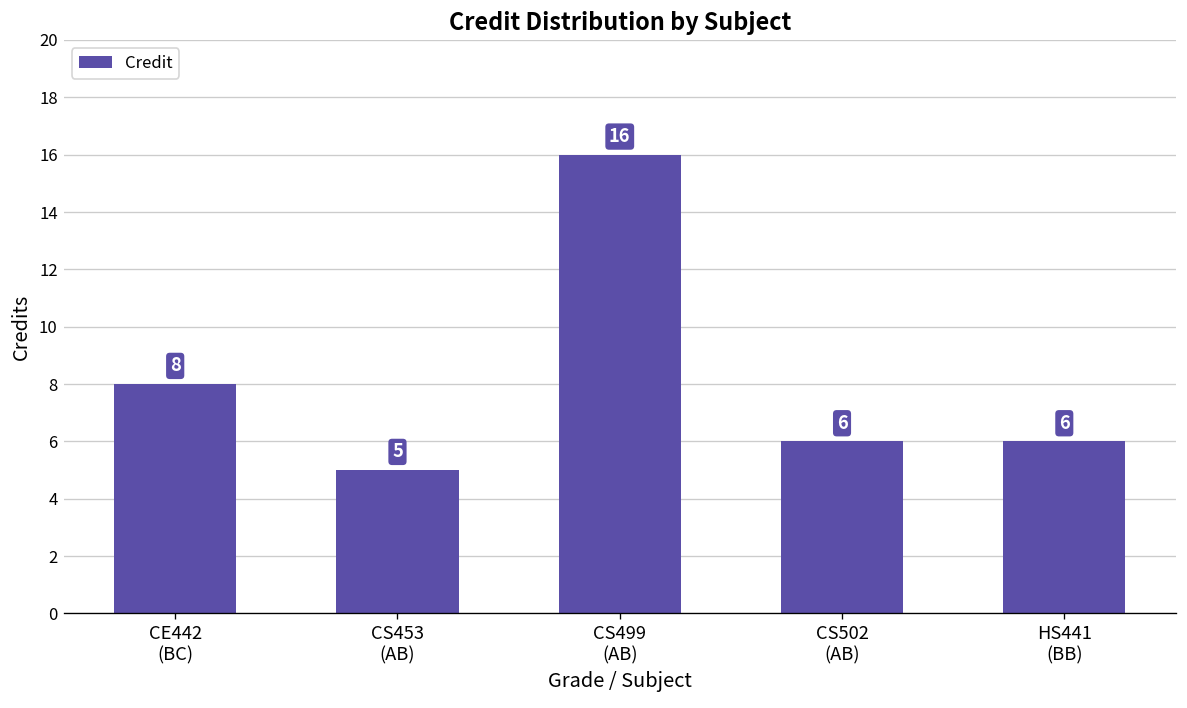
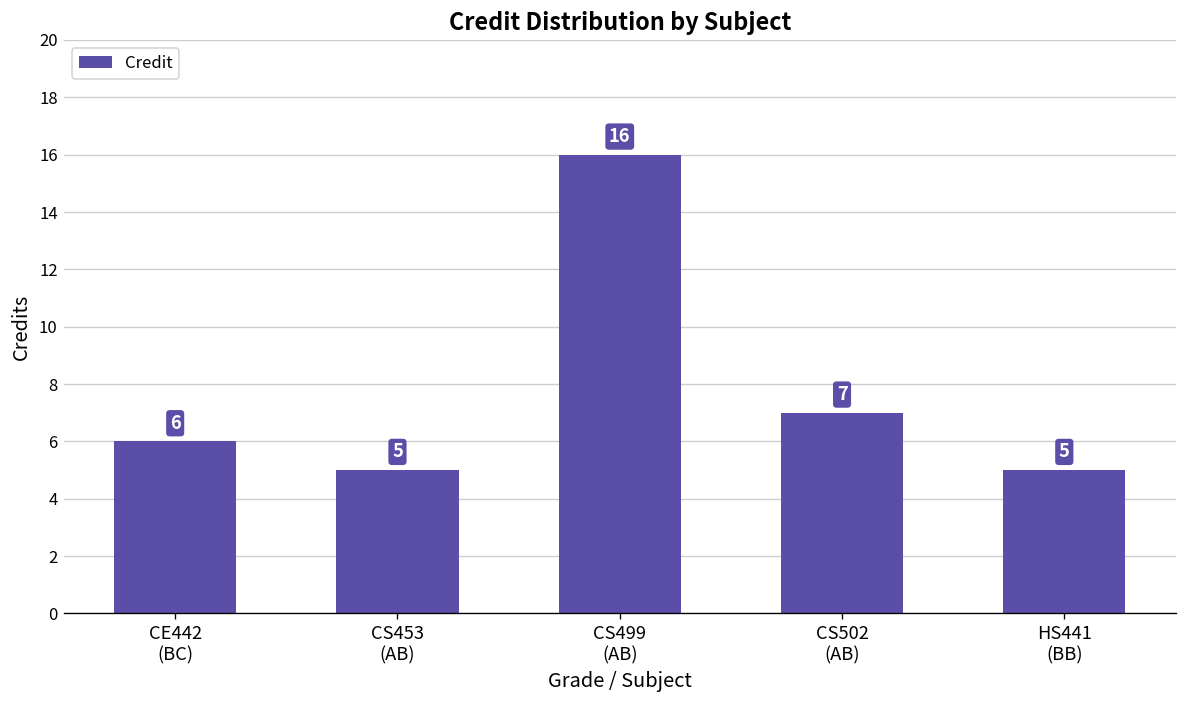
  {
-   "CE442 (BC)": 8,
-   "CS502 (AB)": 6,
-   "HS441 (BB)": 6
+   "CE442 (BC)": 6,
+   "CS502 (AB)": 7,
+   "HS441 (BB)": 5
  }
